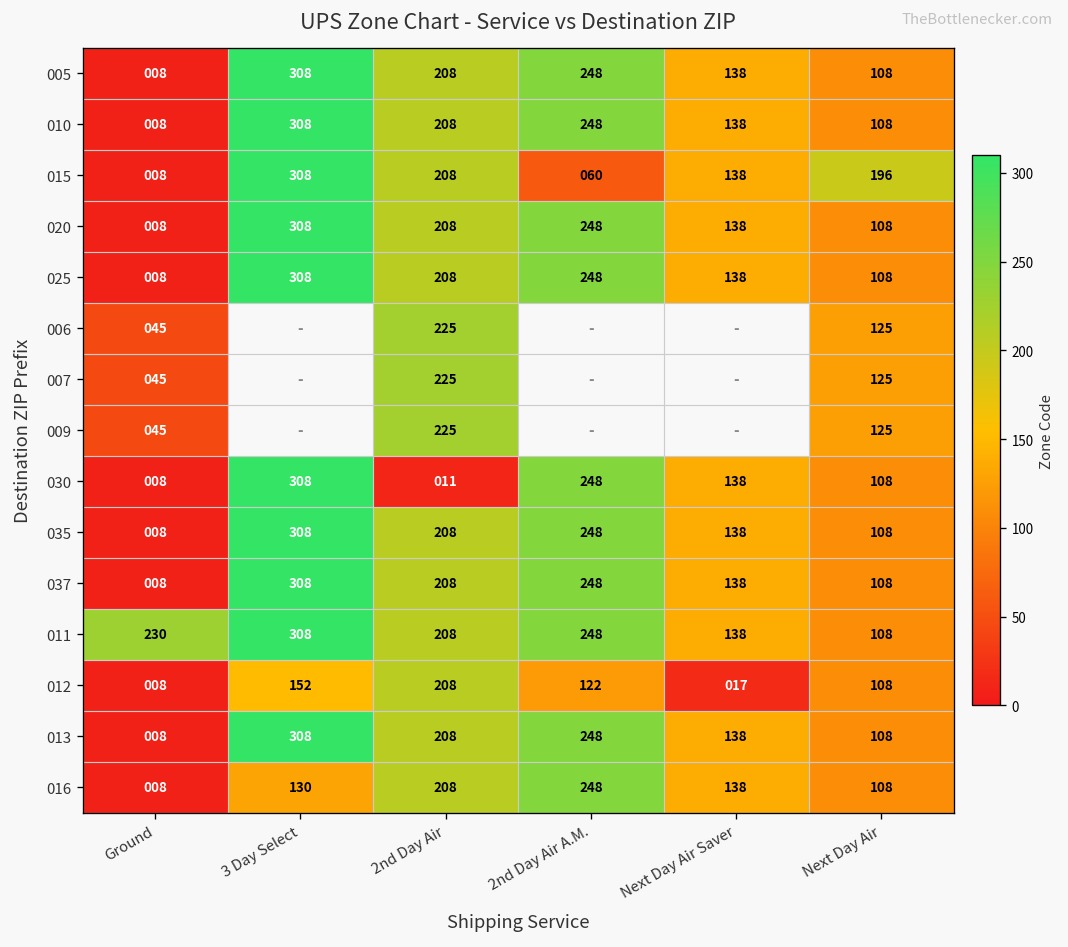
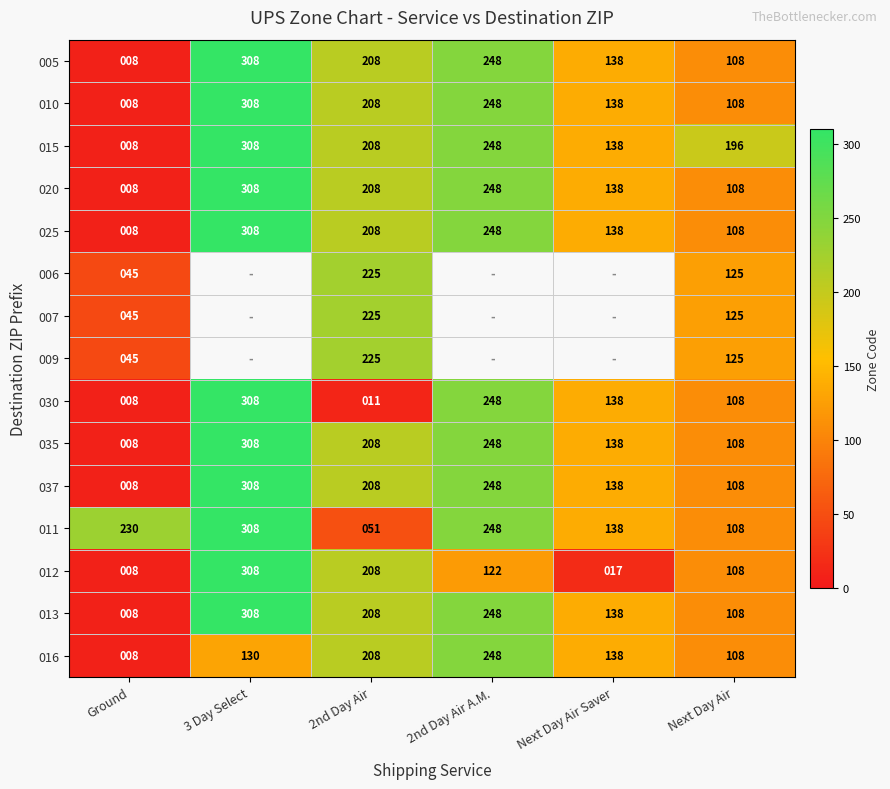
  {
    "005": {
      "Ground": "008",
      "3 Day Select": "308",
      "2nd Day Air": "208",
      "2nd Day Air A.M.": "248",
      "Next Day Air Saver": "138",
      "Next Day Air": "108"
    },
    "010": {
      "Ground": "008",
      "3 Day Select": "308",
      "2nd Day Air": "208",
      "2nd Day Air A.M.": "248",
      "Next Day Air Saver": "138",
      "Next Day Air": "108"
    },
    "015": {
      "Ground": "008",
      "3 Day Select": "308",
      "2nd Day Air": "208",
-     "2nd Day Air A.M.": "060",
+     "2nd Day Air A.M.": "248",
      "Next Day Air Saver": "138",
      "Next Day Air": "196"
    },
    "020": {
      "Ground": "008",
      "3 Day Select": "308",
      "2nd Day Air": "208",
      "2nd Day Air A.M.": "248",
      "Next Day Air Saver": "138",
      "Next Day Air": "108"
    },
    "025": {
      "Ground": "008",
      "3 Day Select": "308",
      "2nd Day Air": "208",
      "2nd Day Air A.M.": "248",
      "Next Day Air Saver": "138",
      "Next Day Air": "108"
    },
    "006": {
      "Ground": "045",
      "2nd Day Air": "225",
      "Next Day Air": "125"
    },
    "007": {
      "Ground": "045",
      "2nd Day Air": "225",
      "Next Day Air": "125"
    },
    "009": {
      "Ground": "045",
      "2nd Day Air": "225",
      "Next Day Air": "125"
    },
    "030": {
      "Ground": "008",
      "3 Day Select": "308",
      "2nd Day Air": "011",
      "2nd Day Air A.M.": "248",
      "Next Day Air Saver": "138",
      "Next Day Air": "108"
    },
    "035": {
      "Ground": "008",
      "3 Day Select": "308",
      "2nd Day Air": "208",
      "2nd Day Air A.M.": "248",
      "Next Day Air Saver": "138",
      "Next Day Air": "108"
    },
    "037": {
      "Ground": "008",
      "3 Day Select": "308",
      "2nd Day Air": "208",
      "2nd Day Air A.M.": "248",
      "Next Day Air Saver": "138",
      "Next Day Air": "108"
    },
    "011": {
      "Ground": "230",
      "3 Day Select": "308",
-     "2nd Day Air": "208",
+     "2nd Day Air": "051",
      "2nd Day Air A.M.": "248",
      "Next Day Air Saver": "138",
      "Next Day Air": "108"
    },
    "012": {
      "Ground": "008",
-     "3 Day Select": "152",
+     "3 Day Select": "308",
      "2nd Day Air": "208",
      "2nd Day Air A.M.": "122",
      "Next Day Air Saver": "017",
      "Next Day Air": "108"
    },
    "013": {
      "Ground": "008",
      "3 Day Select": "308",
      "2nd Day Air": "208",
      "2nd Day Air A.M.": "248",
      "Next Day Air Saver": "138",
      "Next Day Air": "108"
    },
    "016": {
      "Ground": "008",
      "3 Day Select": "130",
      "2nd Day Air": "208",
      "2nd Day Air A.M.": "248",
      "Next Day Air Saver": "138",
      "Next Day Air": "108"
    }
  }
